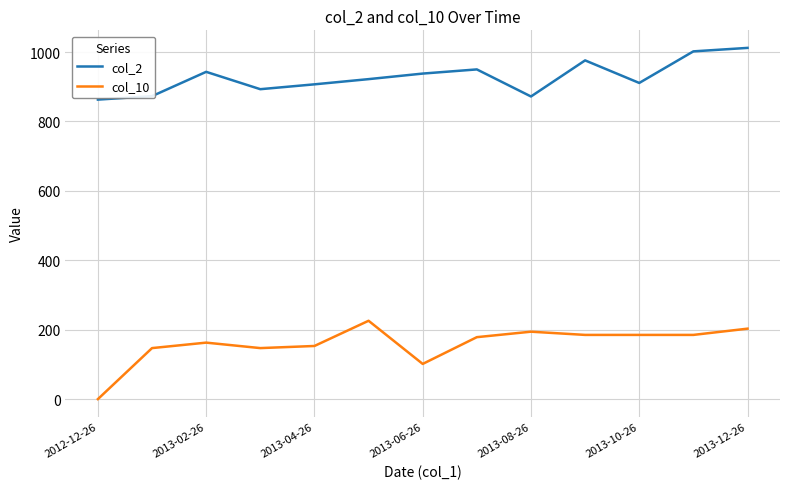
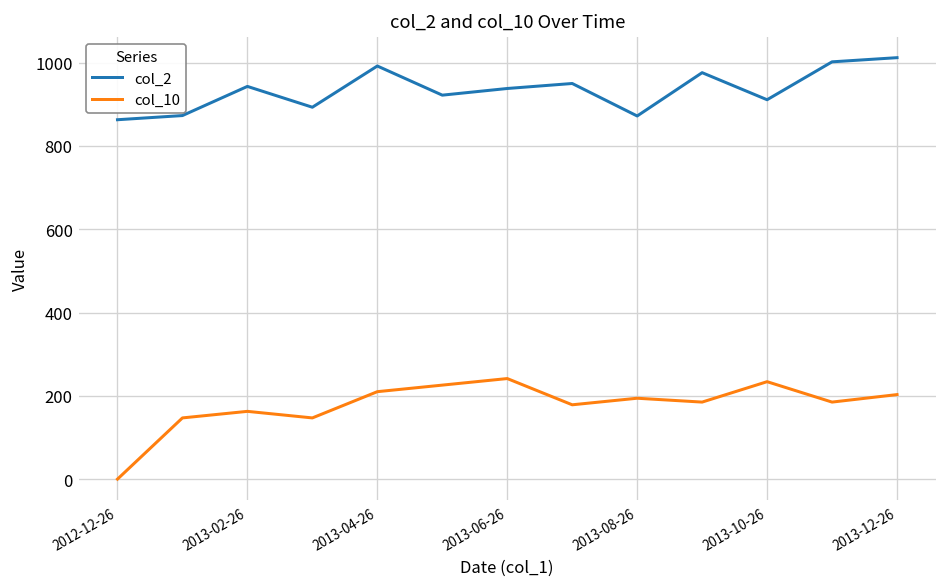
  {
    "col_2": {
      "2012-12-26": 860,
      "2013-02-26": 940,
-     "2013-04-26": 910,
+     "2013-04-26": 990,
      "2013-06-26": 940,
      "2013-08-26": 870,
      "2013-10-26": 910,
      "2013-12-26": 1010
    },
    "col_10": {
      "2012-12-26": 0,
      "2013-02-26": 160,
-     "2013-04-26": 150,
-     "2013-06-26": 100,
+     "2013-04-26": 210,
+     "2013-06-26": 240,
      "2013-08-26": 190,
-     "2013-10-26": 190,
+     "2013-10-26": 230,
      "2013-12-26": 200
    }
  }
